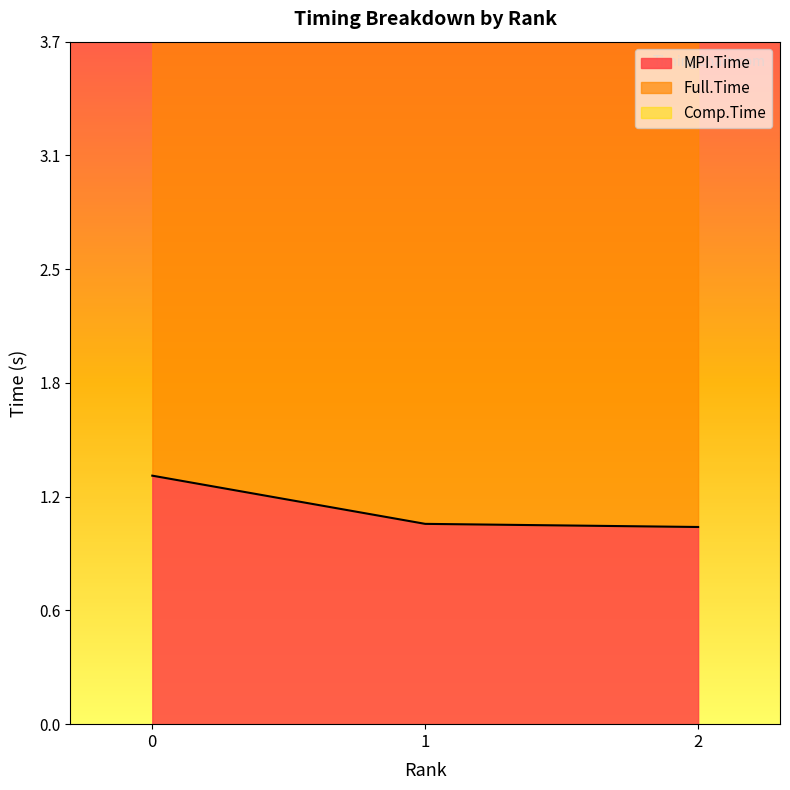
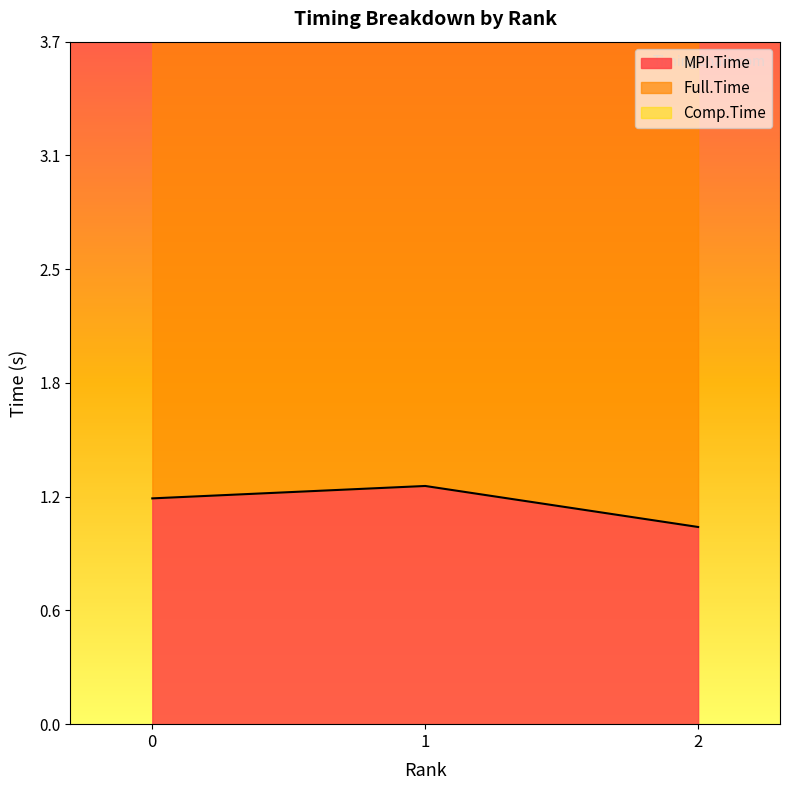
  {
    "MPI.Time": {
-     "0": 1.34,
-     "1": 1.08,
+     "0": 1.22,
+     "1": 1.29,
      "2": 1.07
    }
  }
